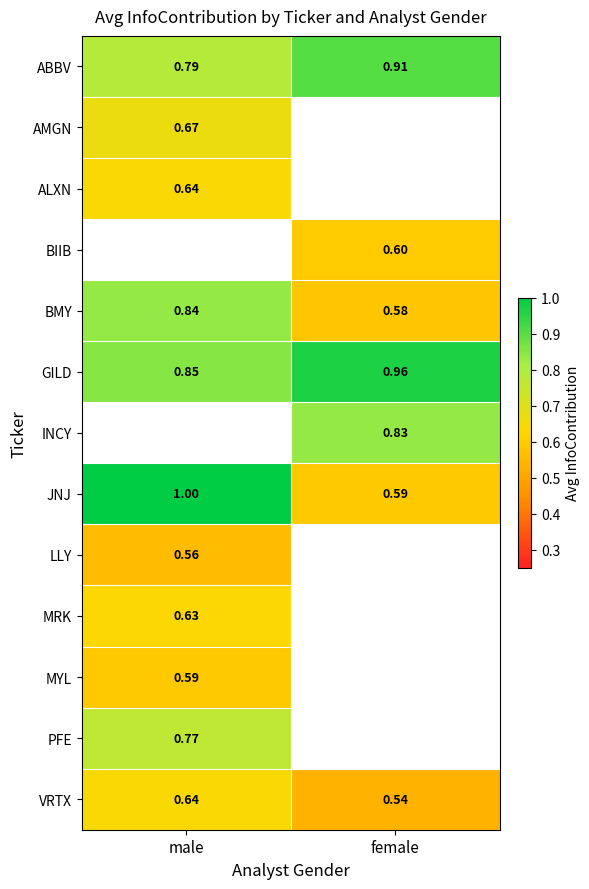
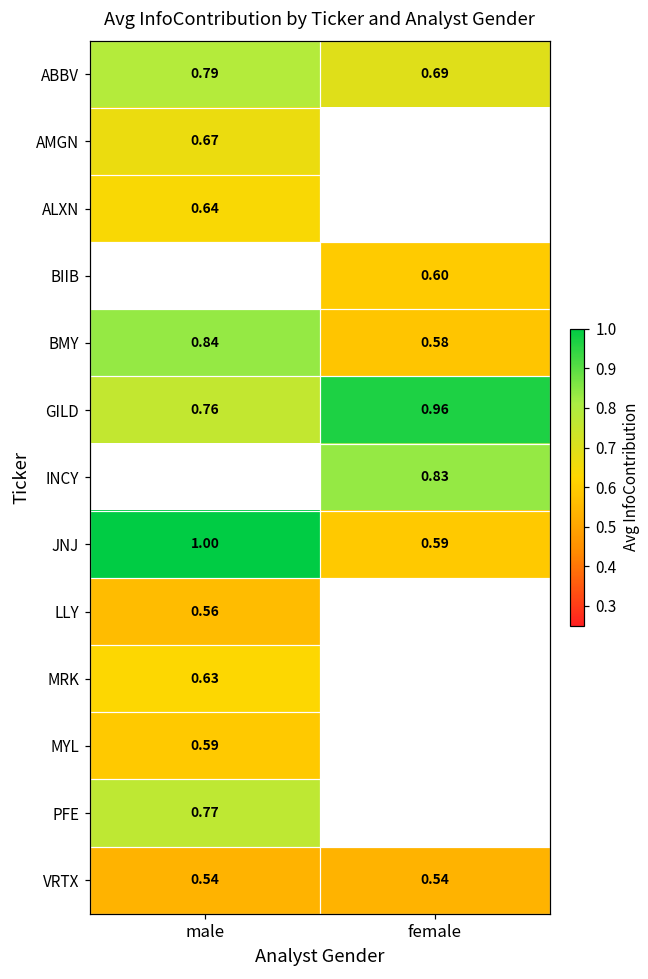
  {
    "ABBV": {
      "male": 0.79,
-     "female": 0.91
+     "female": 0.69
    },
    "AMGN": {
      "male": 0.67
    },
    "ALXN": {
      "male": 0.64
    },
    "BIIB": {
      "female": 0.60
    },
    "BMY": {
      "male": 0.84,
      "female": 0.58
    },
    "GILD": {
-     "male": 0.85,
+     "male": 0.76,
      "female": 0.96
    },
    "INCY": {
      "female": 0.83
    },
    "JNJ": {
      "male": 1.00,
      "female": 0.59
    },
    "LLY": {
      "male": 0.56
    },
    "MRK": {
      "male": 0.63
    },
    "MYL": {
      "male": 0.59
    },
    "PFE": {
      "male": 0.77
    },
    "VRTX": {
-     "male": 0.64,
+     "male": 0.54,
      "female": 0.54
    }
  }
